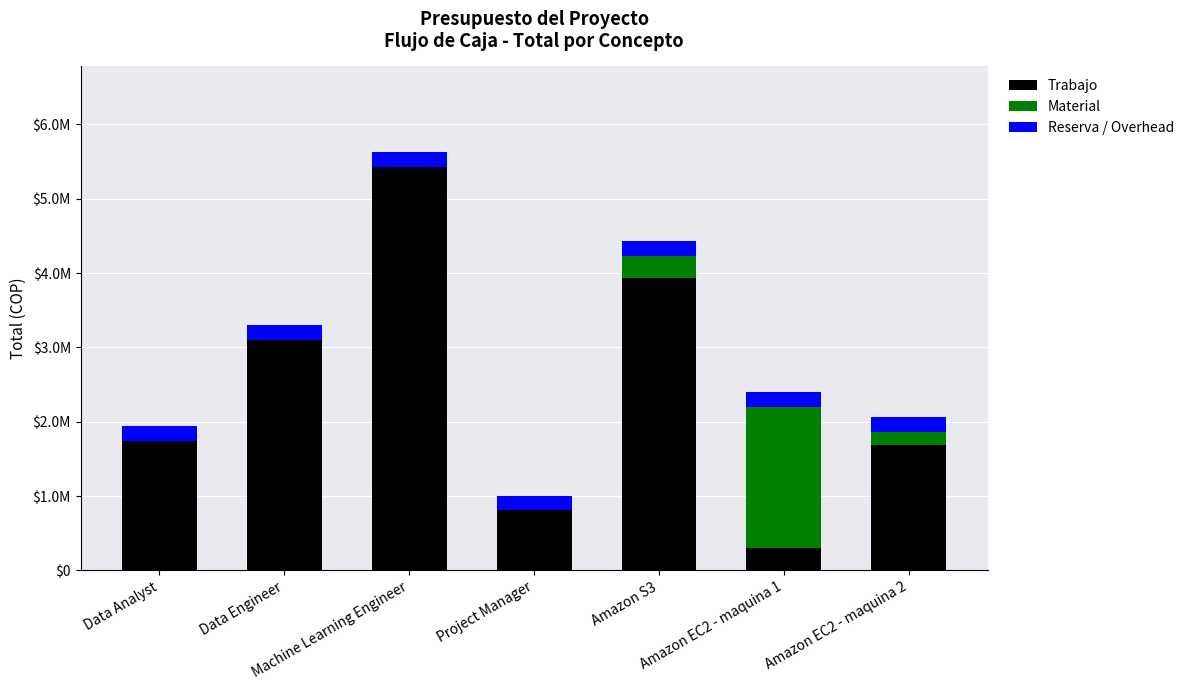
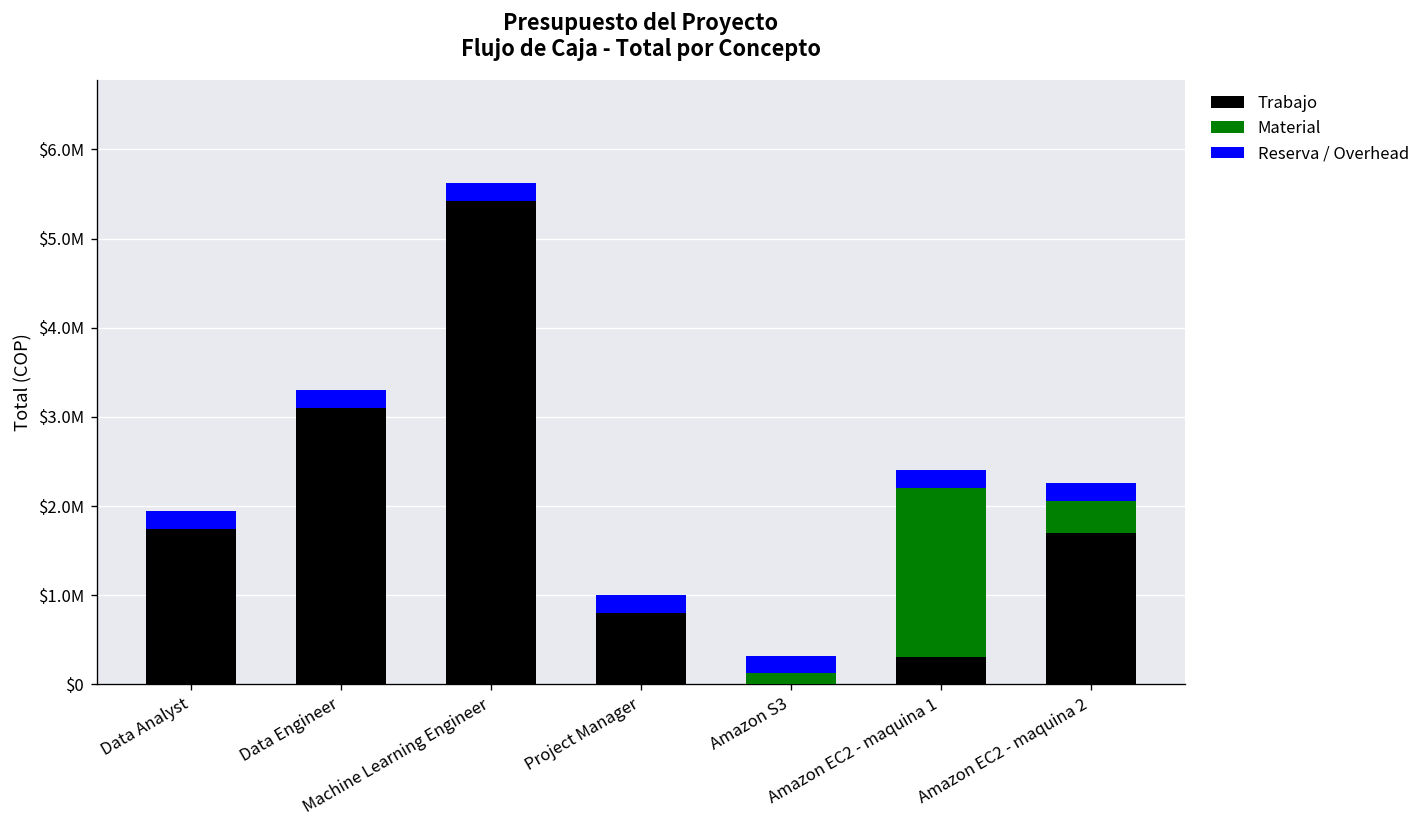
  {
    "Trabajo": {
      "Data Analyst": "$1700000",
      "Data Engineer": "$3100000",
      "Machine Learning Engineer": "$5400000",
      "Project Manager": "$800000",
-     "Amazon S3": "$3900000",
+     "Amazon S3": "$0",
      "Amazon EC2 - maquina 1": "$300000",
      "Amazon EC2 - maquina 2": "$1700000"
    },
    "Material": {
      "Data Analyst": "$0",
      "Data Engineer": "$0",
      "Machine Learning Engineer": "$0",
      "Project Manager": "$0",
-     "Amazon S3": "$300000",
+     "Amazon S3": "$100000",
      "Amazon EC2 - maquina 1": "$1900000",
-     "Amazon EC2 - maquina 2": "$200000"
+     "Amazon EC2 - maquina 2": "$400000"
    },
    "Reserva / Overhead": {
      "Data Analyst": "$200000",
      "Data Engineer": "$200000",
      "Machine Learning Engineer": "$200000",
      "Project Manager": "$200000",
      "Amazon S3": "$200000",
      "Amazon EC2 - maquina 1": "$200000",
      "Amazon EC2 - maquina 2": "$200000"
    }
  }
